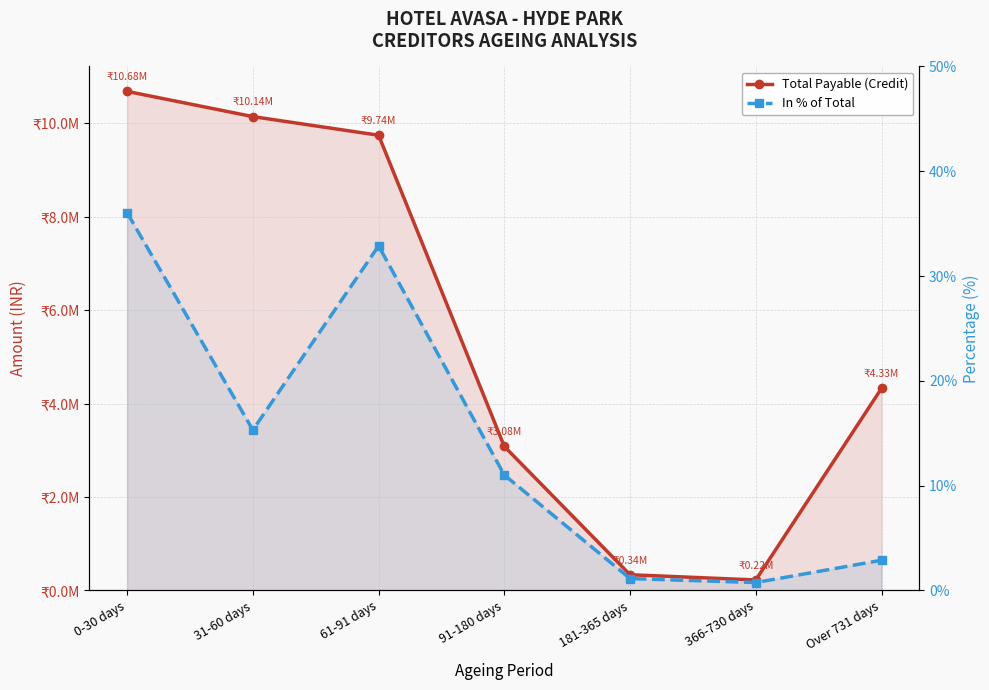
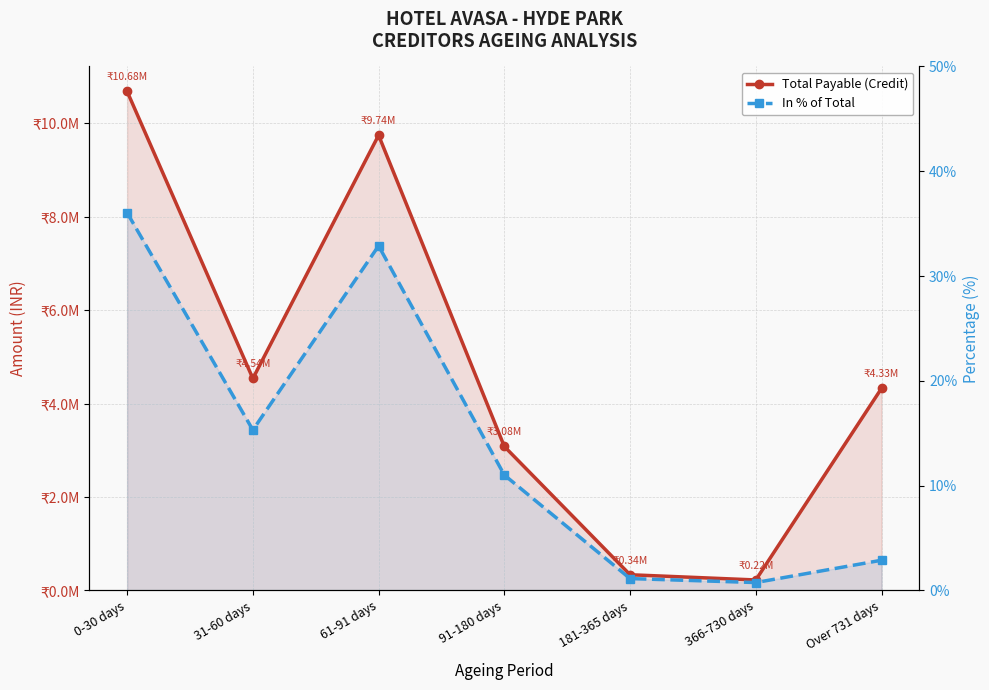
  {
    "Total Payable (Credit)": {
      "0-30 days": "10.68M",
-     "31-60 days": "10.14M",
+     "31-60 days": "4.54M",
      "61-91 days": "9.74M",
      "91-180 days": "3.08M",
      "181-365 days": "0.34M",
      "366-730 days": "0.22M",
      "Over 731 days": "4.33M"
    }
  }
